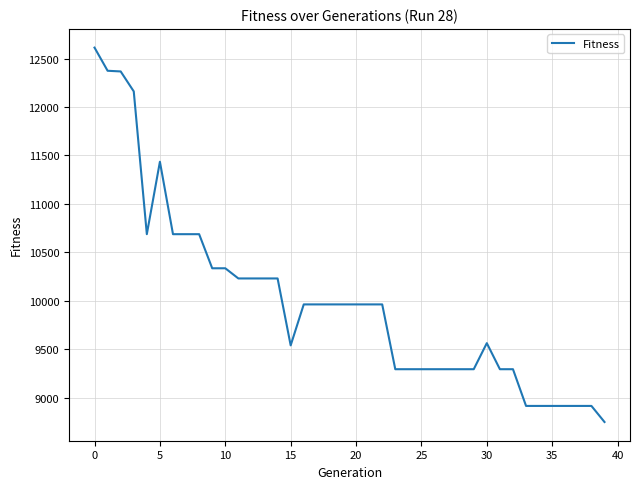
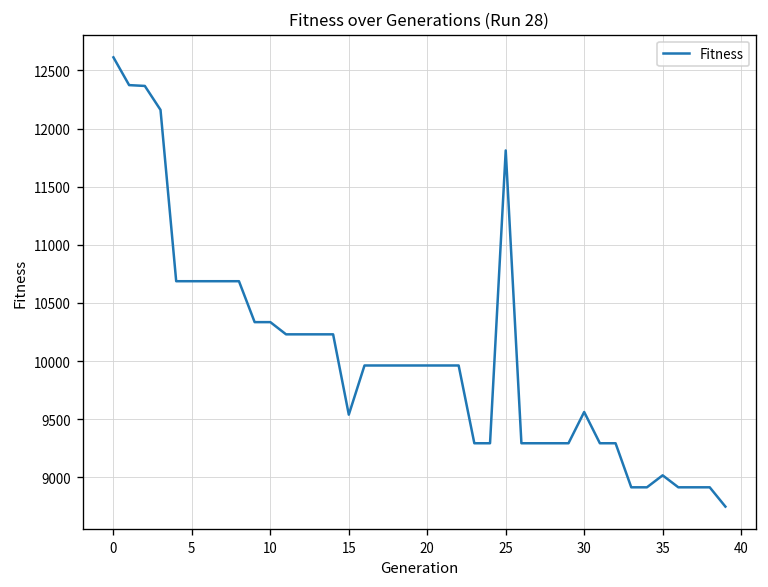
  {
    "0": 12600,
-   "5": 11400,
+   "5": 10700,
    "10": 10300,
    "15": 9500,
    "20": 10000,
-   "25": 9300,
+   "25": 11800,
    "30": 9600,
-   "35": 8900
+   "35": 9000
  }
